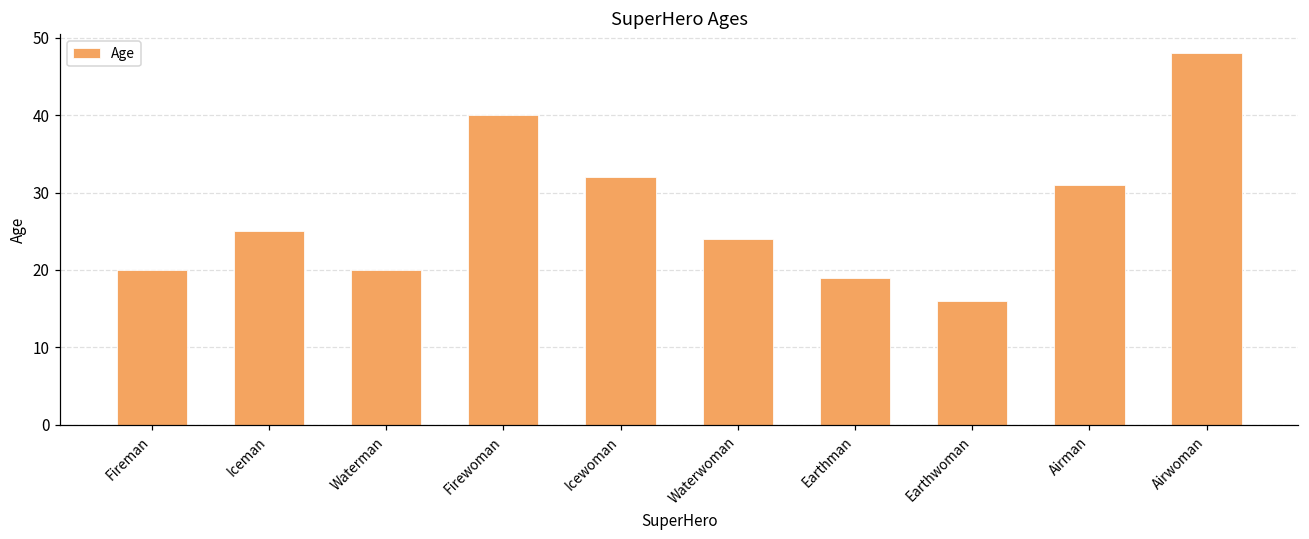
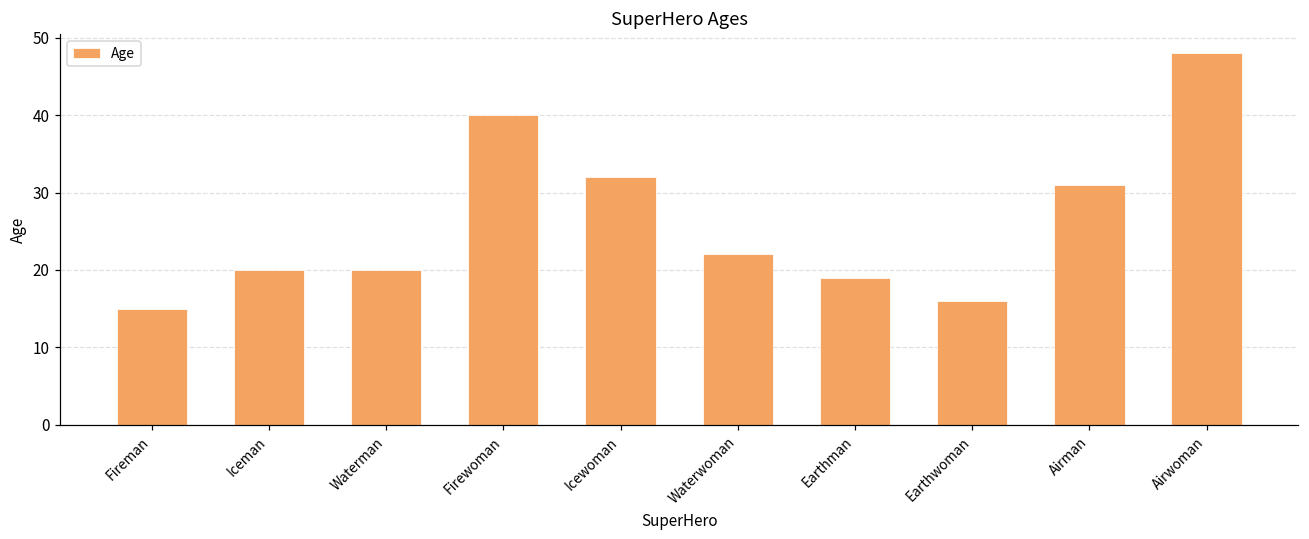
  {
-   "Fireman": 20,
-   "Iceman": 25,
+   "Fireman": 15,
+   "Iceman": 20,
    "Waterman": 20,
    "Firewoman": 40,
    "Icewoman": 32,
-   "Waterwoman": 24,
+   "Waterwoman": 22,
    "Earthman": 19,
    "Earthwoman": 16,
    "Airman": 31,
    "Airwoman": 48
  }
